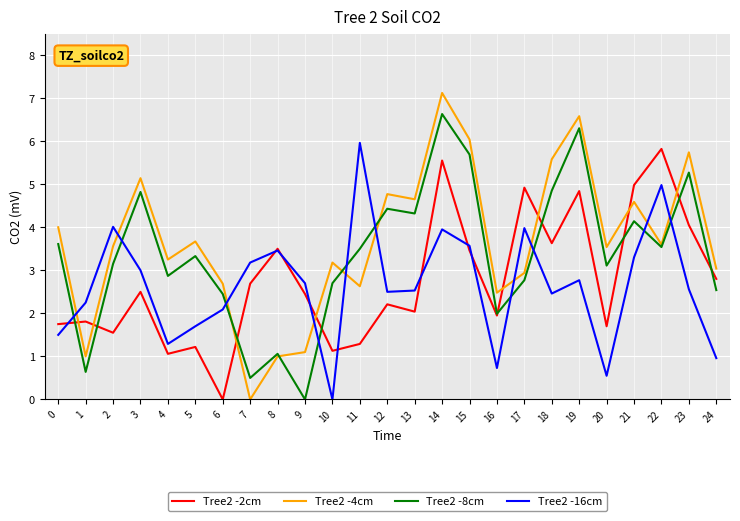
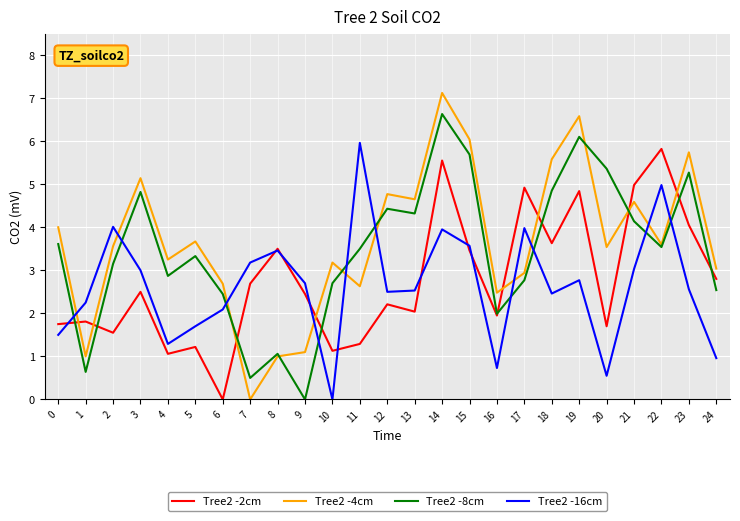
  {
    "Tree2 -2cm": {
      "0": 1.8,
      "1": 1.8,
      "2": 1.6,
      "3": 2.5,
      "4": 1.1,
      "5": 1.2,
      "6": 0.0,
      "7": 2.7,
      "9": 2.5,
      "10": 1.1,
      "11": 1.3,
      "12": 2.2,
      "13": 2.0,
      "14": 5.6,
      "15": 3.5,
      "17": 4.9,
      "18": 3.6,
      "19": 4.8,
      "20": 1.7,
      "21": 5.0,
      "22": 5.8,
      "23": 4.1,
      "24": 2.8
    },
    "Tree2 -4cm": {
      "0": 4.0,
      "1": 1.0,
      "2": 3.6,
      "3": 5.1,
      "4": 3.3,
      "5": 3.7,
      "6": 2.7,
      "7": 0.0,
      "8": 1.0,
      "9": 1.1,
      "10": 3.2,
      "11": 2.6,
      "12": 4.8,
      "13": 4.7,
      "14": 7.1,
      "15": 6.0,
      "16": 2.5,
      "17": 2.9,
      "18": 5.6,
      "19": 6.6,
      "20": 3.5,
      "21": 4.6,
      "23": 5.7,
      "24": 3.0
    },
    "Tree2 -8cm": {
      "0": 3.6,
      "1": 0.6,
      "2": 3.2,
      "3": 4.8,
      "4": 2.9,
      "5": 3.3,
      "6": 2.5,
      "7": 0.5,
      "8": 1.1,
      "9": 0.0,
      "10": 2.7,
      "11": 3.5,
      "12": 4.4,
      "13": 4.3,
      "14": 6.6,
      "15": 5.7,
      "17": 2.8,
      "18": 4.9,
-     "19": 6.3,
-     "20": 3.1,
+     "19": 6.1,
+     "20": 5.4,
      "21": 4.1,
      "23": 5.3,
      "24": 2.5
    },
    "Tree2 -16cm": {
      "0": 1.5,
      "1": 2.3,
      "2": 4.0,
      "3": 3.0,
      "4": 1.3,
      "5": 1.7,
      "6": 2.1,
      "7": 3.2,
      "9": 2.7,
      "10": 0.0,
      "11": 6.0,
      "12": 2.5,
      "13": 2.5,
      "14": 4.0,
      "15": 3.6,
      "16": 0.7,
      "17": 4.0,
      "18": 2.5,
      "19": 2.8,
      "20": 0.6,
-     "21": 3.3,
+     "21": 3.0,
      "22": 5.0,
      "23": 2.6,
      "24": 1.0
    }
  }
